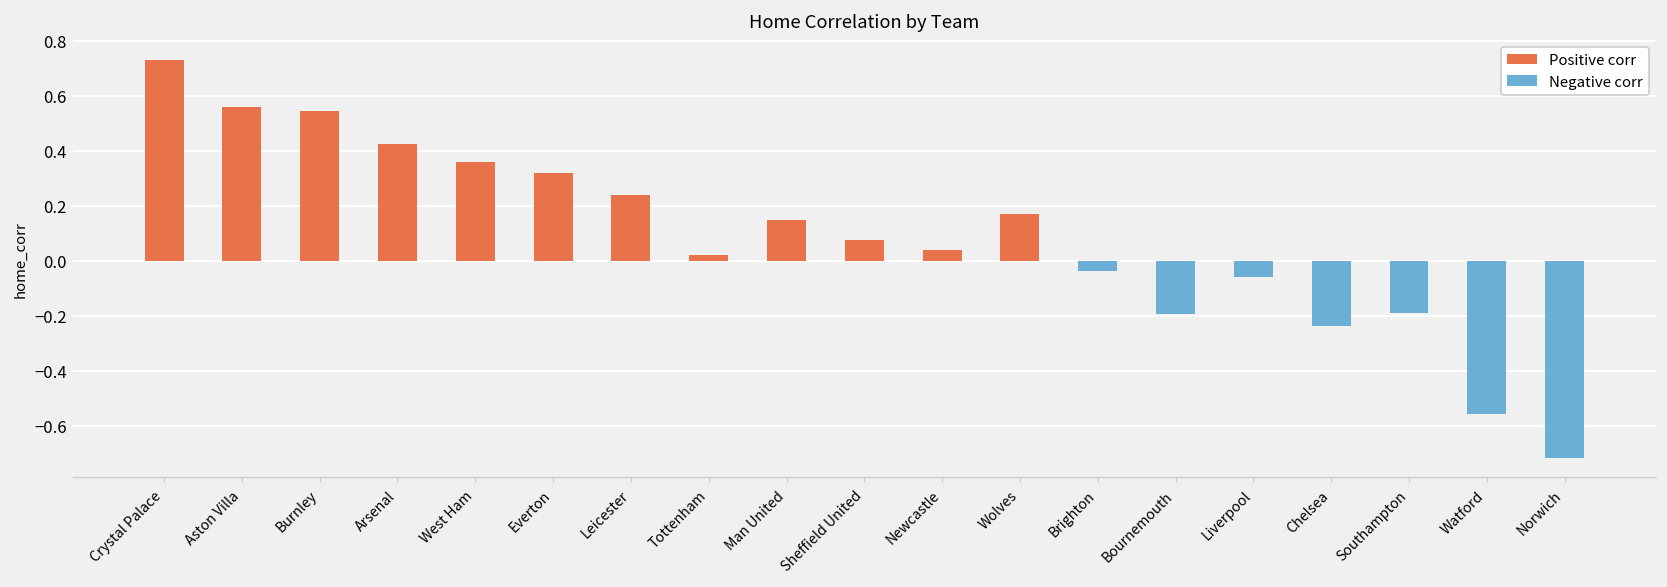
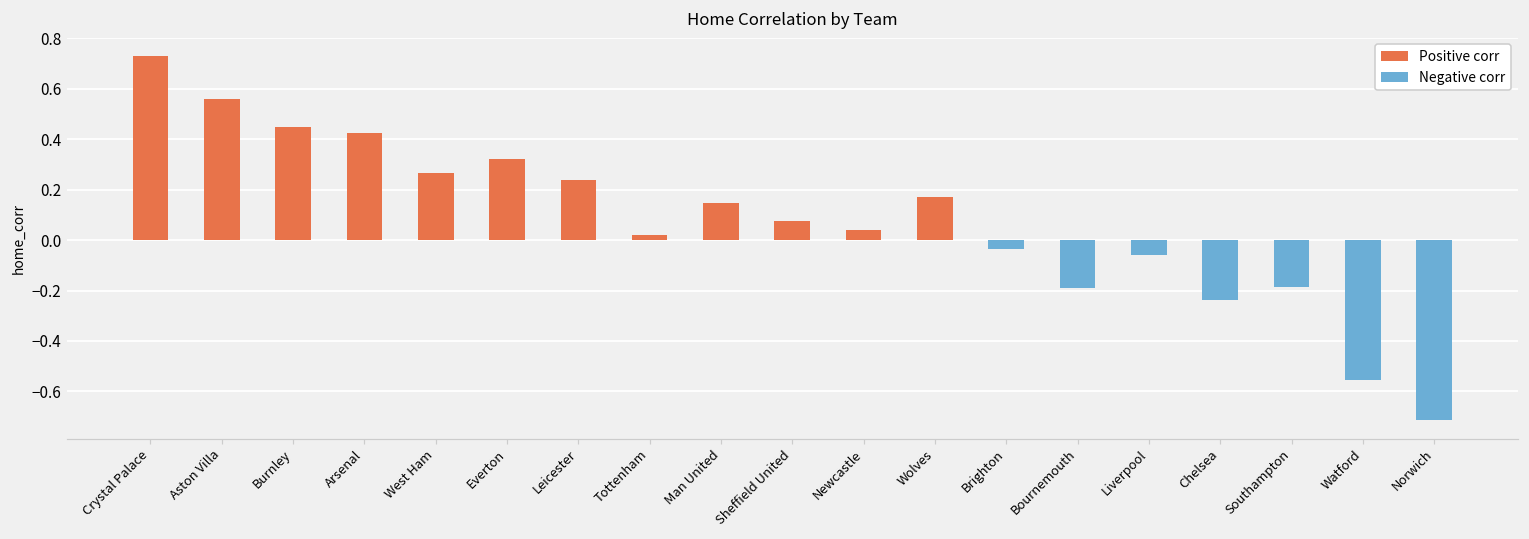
  {
    "Crystal Palace": 0.73,
    "Aston Villa": 0.56,
-   "Burnley": 0.55,
+   "Burnley": 0.45,
    "Arsenal": 0.43,
-   "West Ham": 0.36,
+   "West Ham": 0.26,
    "Everton": 0.32,
    "Leicester": 0.24,
    "Tottenham": 0.02,
    "Man United": 0.15,
    "Sheffield United": 0.08,
    "Newcastle": 0.04,
    "Wolves": 0.17,
    "Brighton": -0.04,
    "Bournemouth": -0.19,
    "Liverpool": -0.06,
    "Chelsea": -0.24,
    "Southampton": -0.19,
    "Watford": -0.56,
    "Norwich": -0.71
  }
